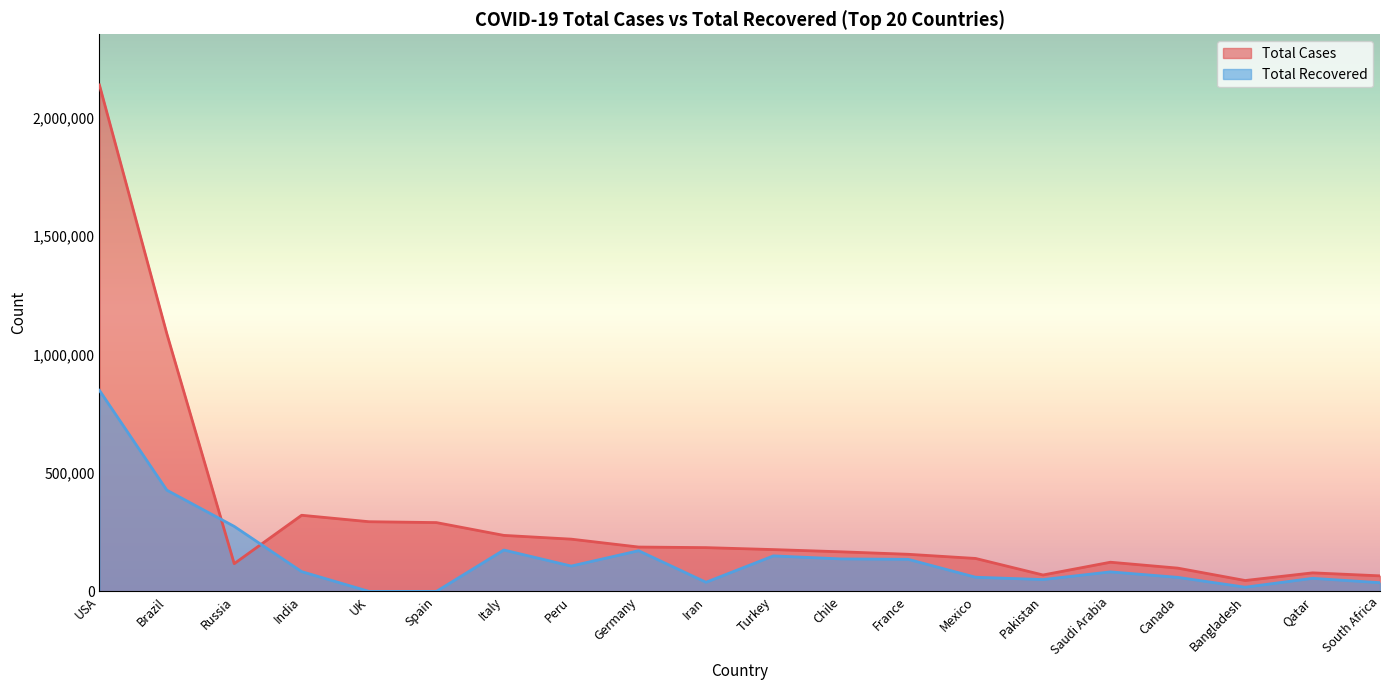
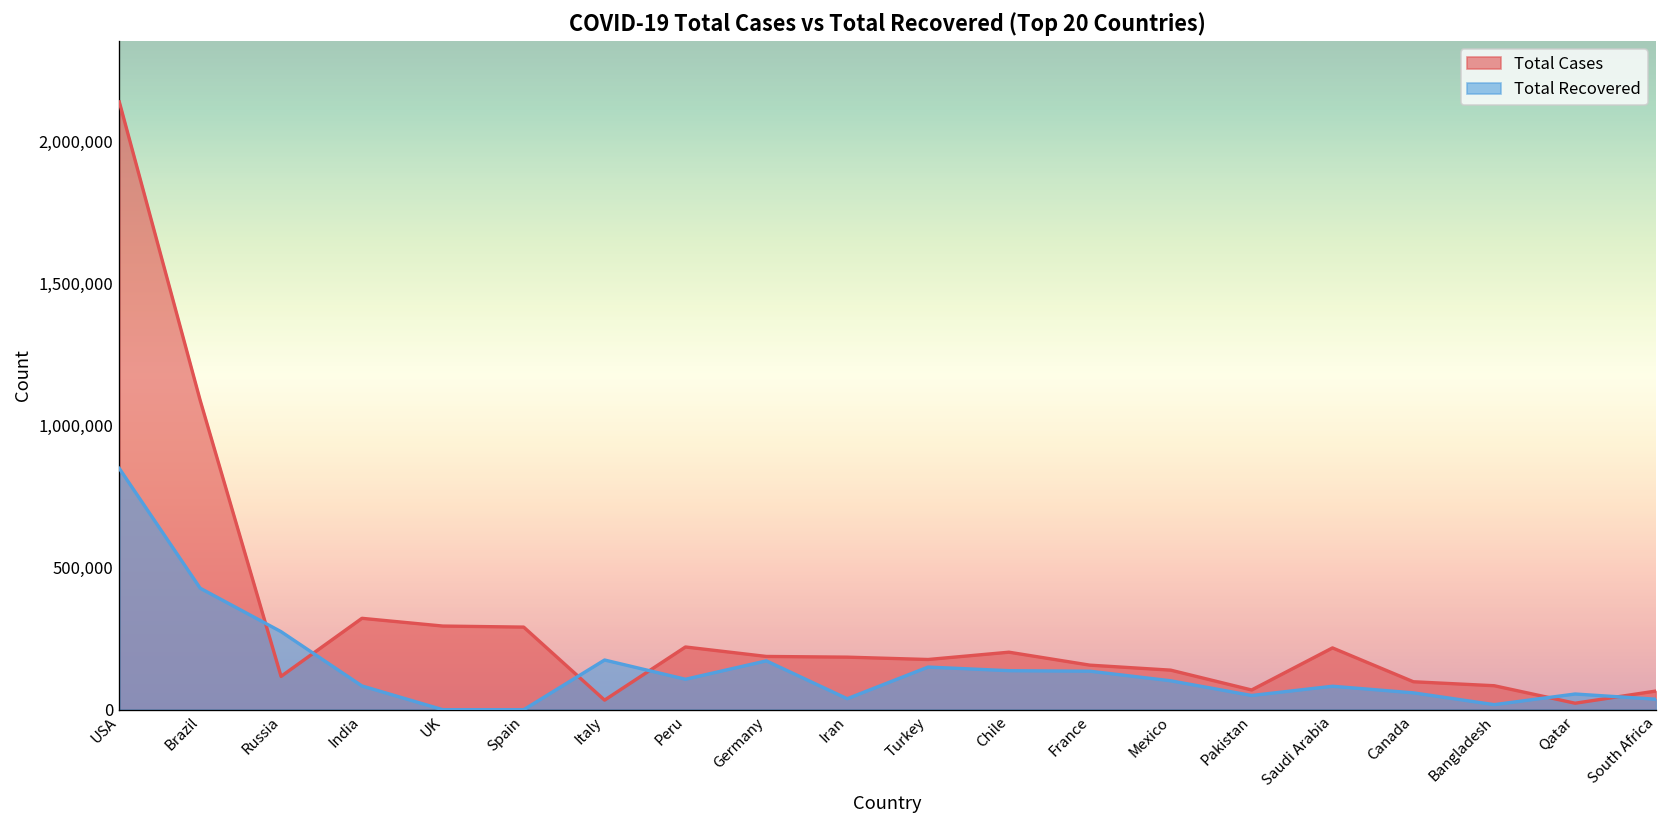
  {
    "Total Cases": {
      "USA": "2,140,000",
      "Brazil": "1,090,000",
      "Russia": "120,000",
      "India": "320,000",
      "UK": "290,000",
      "Spain": "290,000",
-     "Italy": "240,000",
+     "Italy": "30,000",
      "Peru": "220,000",
      "Germany": "190,000",
      "Iran": "180,000",
      "Turkey": "180,000",
-     "Chile": "170,000",
+     "Chile": "200,000",
      "France": "160,000",
      "Mexico": "140,000",
      "Pakistan": "70,000",
-     "Saudi Arabia": "120,000",
+     "Saudi Arabia": "220,000",
      "Canada": "100,000",
-     "Bangladesh": "50,000",
-     "Qatar": "80,000",
+     "Bangladesh": "80,000",
+     "Qatar": "20,000",
      "South Africa": "70,000"
    },
    "Total Recovered": {
      "USA": "850,000",
      "Brazil": "430,000",
      "Russia": "270,000",
      "India": "80,000",
      "UK": "0",
      "Spain": "0",
      "Italy": "170,000",
      "Peru": "110,000",
      "Germany": "170,000",
      "Iran": "40,000",
      "Turkey": "150,000",
      "Chile": "140,000",
      "France": "140,000",
-     "Mexico": "60,000",
+     "Mexico": "100,000",
      "Pakistan": "50,000",
      "Saudi Arabia": "80,000",
      "Canada": "60,000",
      "Bangladesh": "20,000",
      "Qatar": "60,000",
      "South Africa": "40,000"
    }
  }
